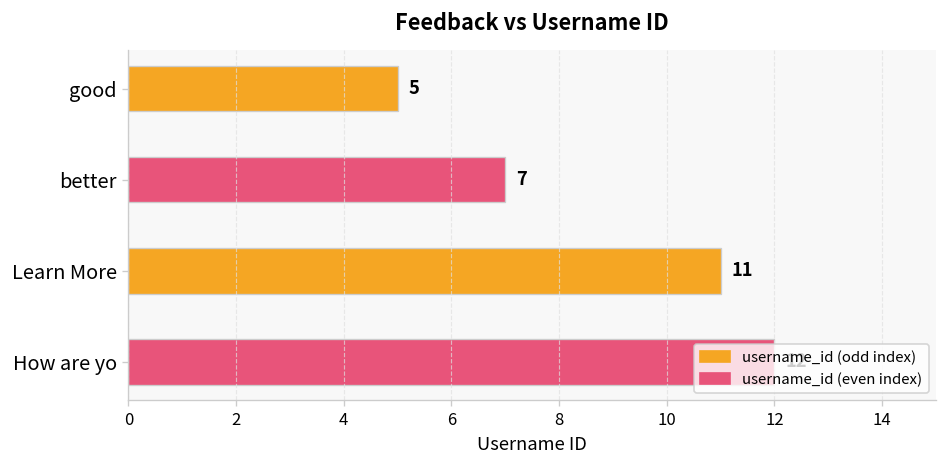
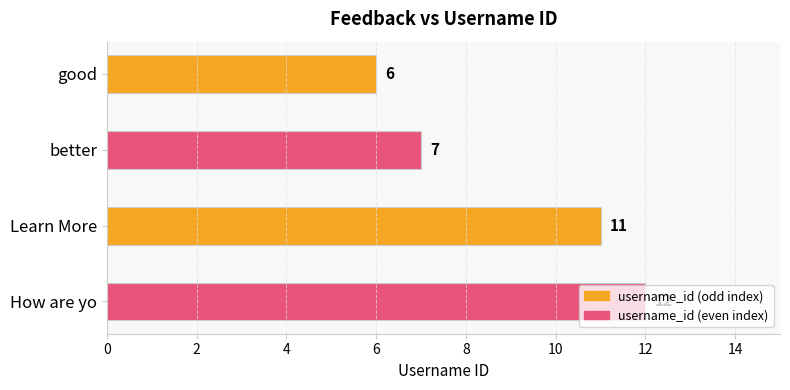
  {
-   "good": 5,
+   "good": 6,
    "better": 7,
    "Learn More": 11
  }
